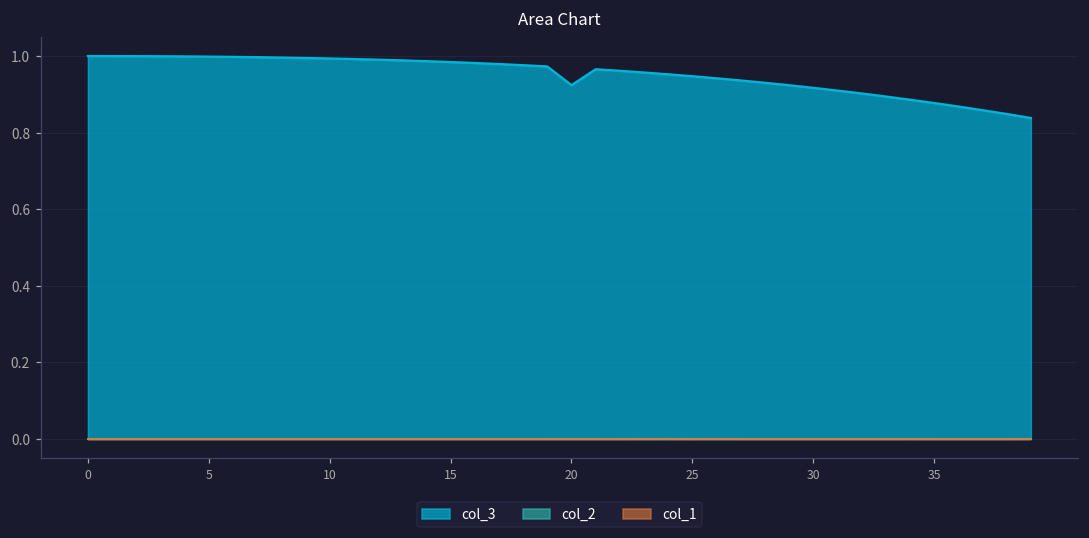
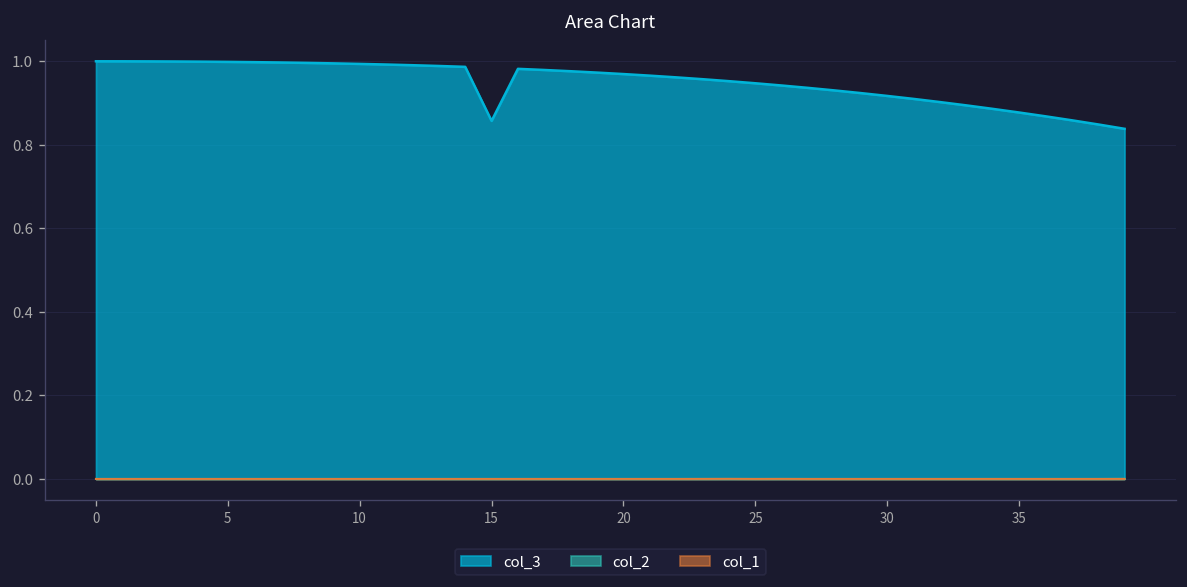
  {
    "col_3": {
      "0": 1.00,
      "5": 1.00,
      "10": 0.99,
-     "15": 0.98,
-     "20": 0.92,
+     "15": 0.86,
+     "20": 0.97,
      "25": 0.95,
      "30": 0.92,
      "35": 0.88
    },
    "col_1": {
      "0": 0.00,
      "5": 0.00,
      "10": 0.00,
      "15": 0.00,
      "20": 0.00,
      "25": 0.00,
      "30": 0.00,
      "35": 0.00
    }
  }
